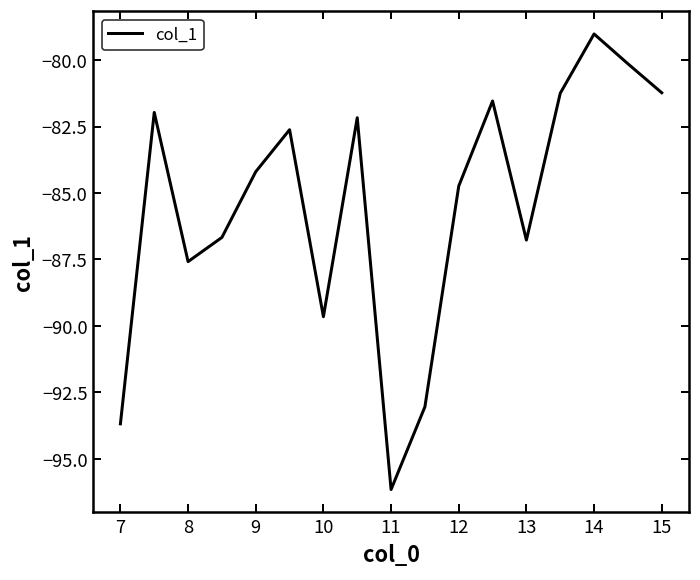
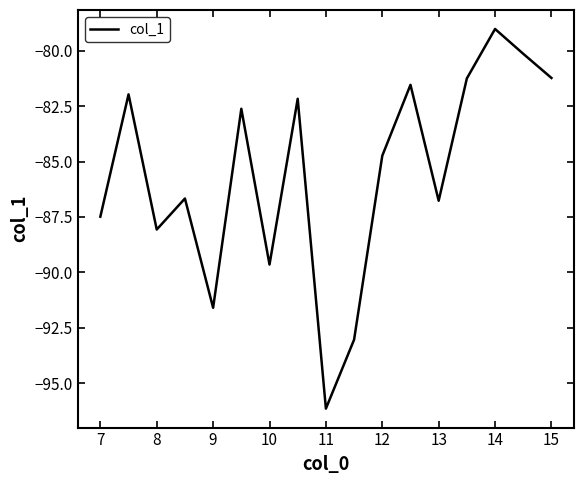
  {
-   "7": -93.7,
-   "8": -87.6,
-   "9": -84.2,
+   "7": -87.5,
+   "8": -88.1,
+   "9": -91.6,
    "10": -89.7,
    "11": -96.2,
    "12": -84.7,
    "13": -86.8,
    "14": -79.0,
    "15": -81.2
  }
